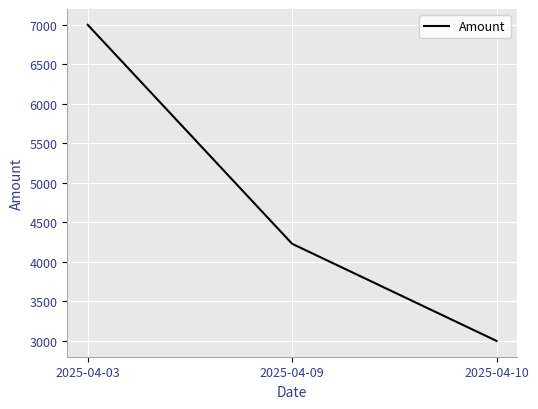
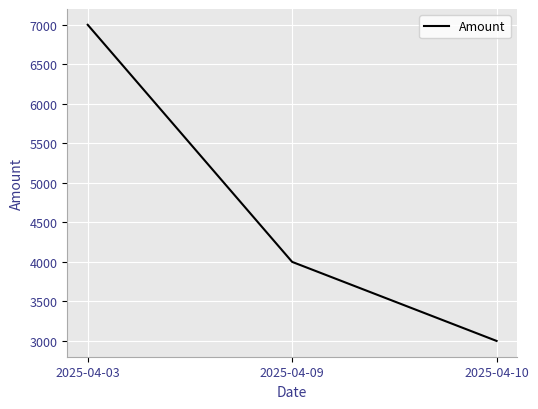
  {
    "2025-04-03": 7000,
-   "2025-04-09": 4200,
+   "2025-04-09": 4000,
    "2025-04-10": 3000
  }
